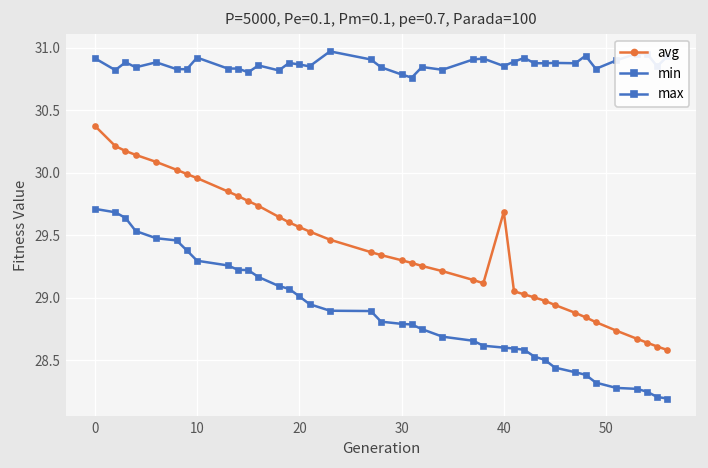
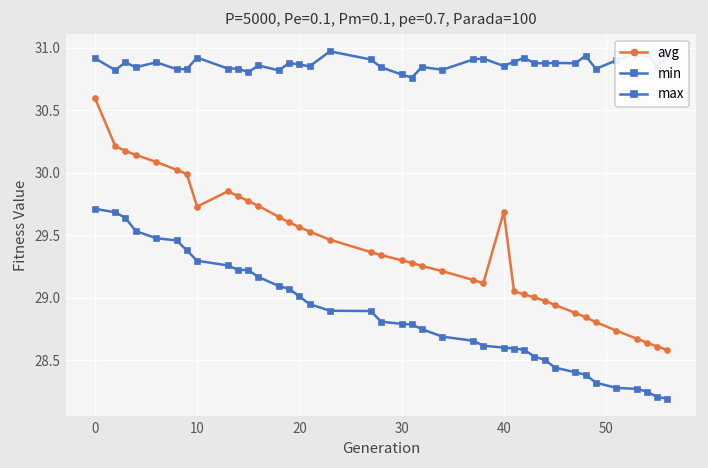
  {
    "avg": {
-     "0": 30.38,
-     "10": 29.96,
+     "0": 30.60,
+     "10": 29.73,
      "20": 29.57,
      "30": 29.30,
      "40": 29.69
    }
  }
